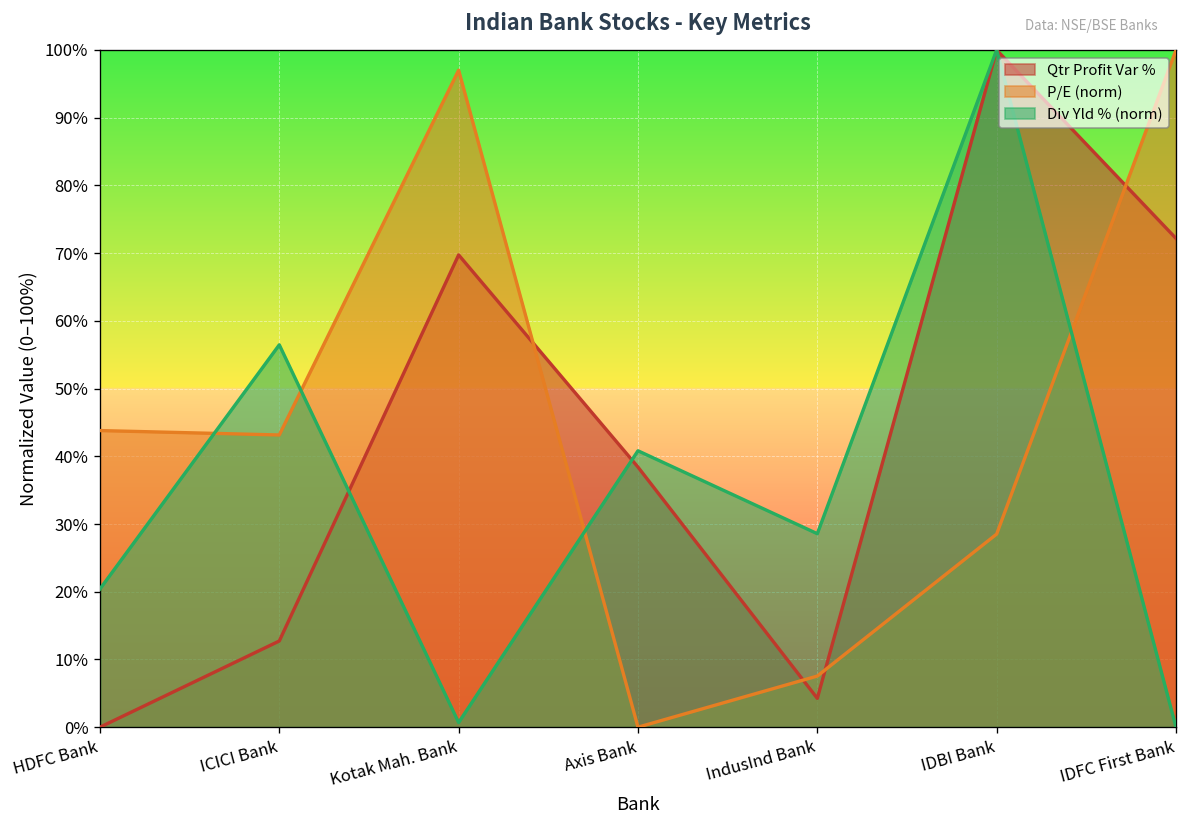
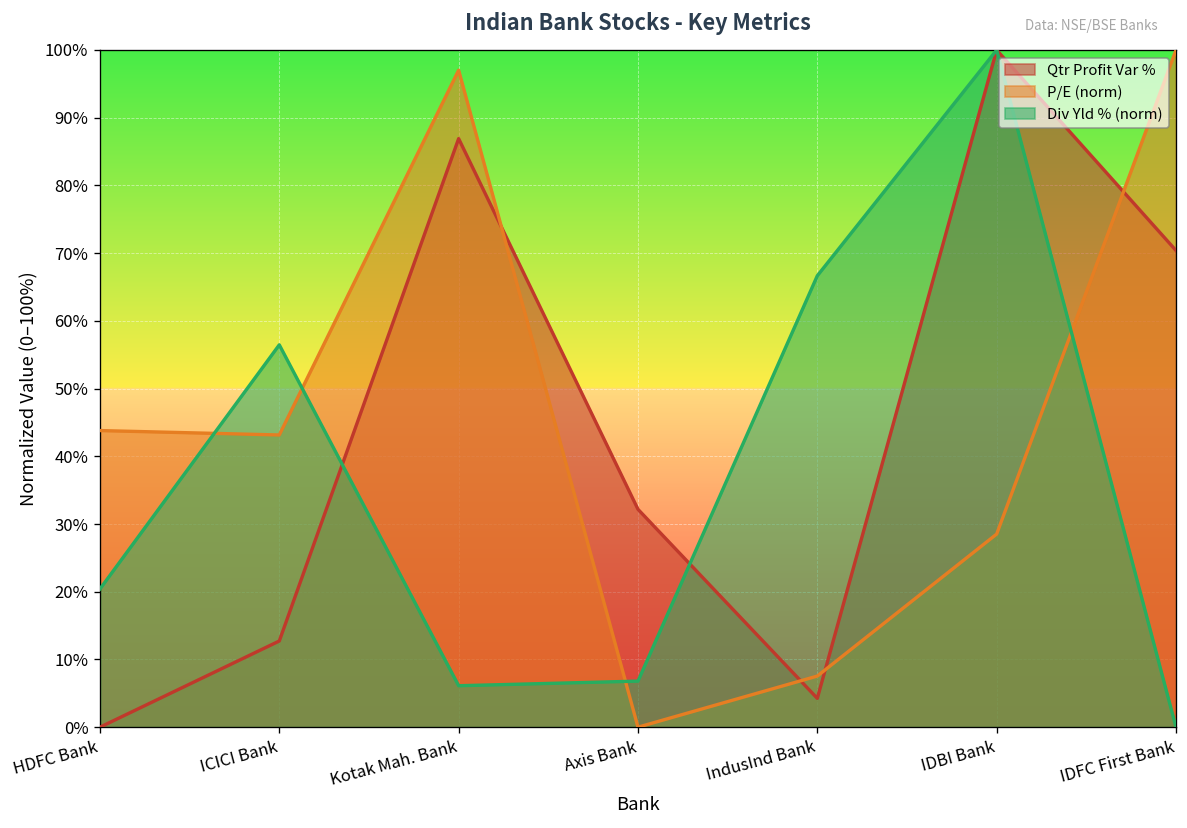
  {
    "Qtr Profit Var %": {
      "HDFC Bank": "0%",
      "ICICI Bank": "13%",
-     "Kotak Mah. Bank": "70%",
-     "Axis Bank": "38%",
+     "Kotak Mah. Bank": "87%",
+     "Axis Bank": "32%",
      "IndusInd Bank": "4%",
-     "IDFC First Bank": "72%"
+     "IDFC First Bank": "70%"
    },
    "P/E (norm)": {
      "HDFC Bank": "44%",
      "ICICI Bank": "43%",
      "Kotak Mah. Bank": "97%",
      "Axis Bank": "0%",
      "IndusInd Bank": "8%",
      "IDBI Bank": "29%",
      "IDFC First Bank": "100%"
    },
    "Div Yld % (norm)": {
      "HDFC Bank": "20%",
      "ICICI Bank": "56%",
-     "Kotak Mah. Bank": "1%",
-     "Axis Bank": "41%",
-     "IndusInd Bank": "29%",
+     "Kotak Mah. Bank": "6%",
+     "Axis Bank": "7%",
+     "IndusInd Bank": "67%",
      "IDFC First Bank": "0%"
    }
  }
